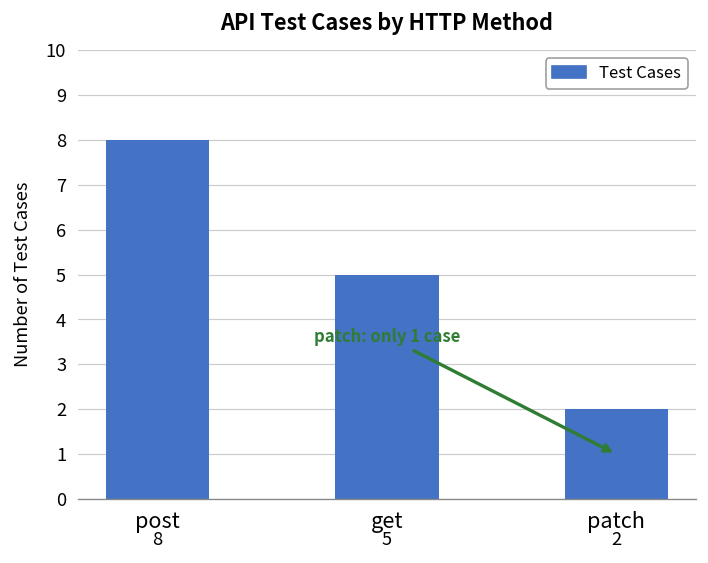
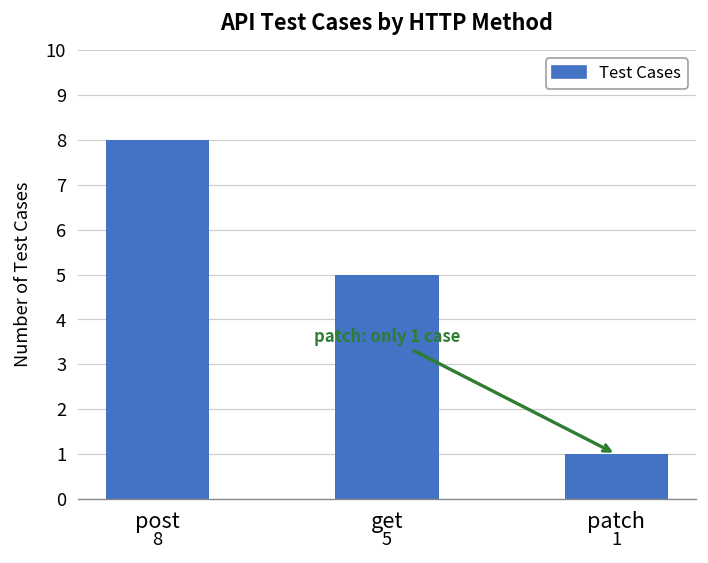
  {
-   "patch": 2
+   "patch": 1
  }
